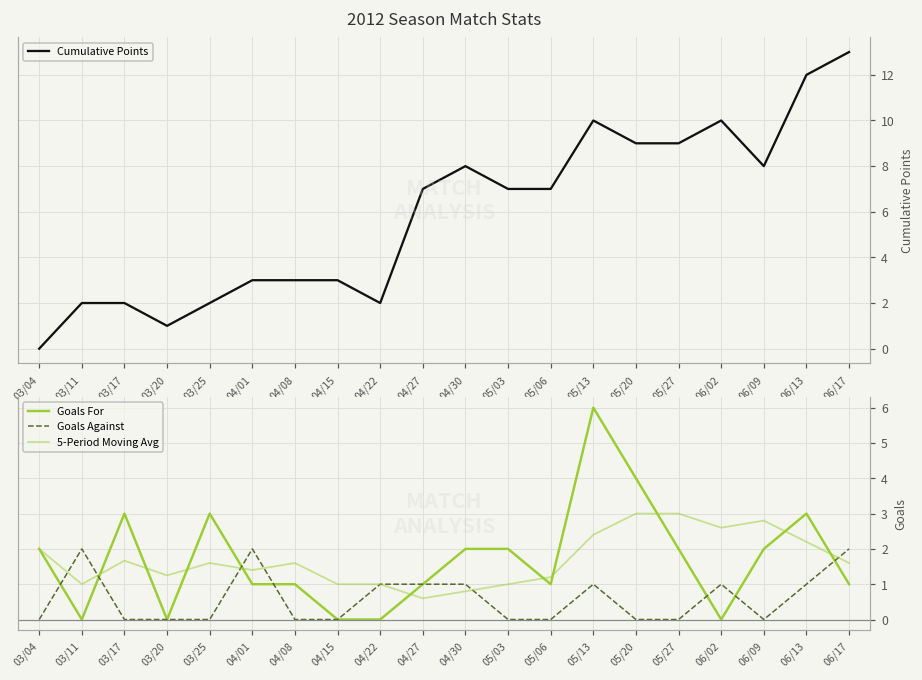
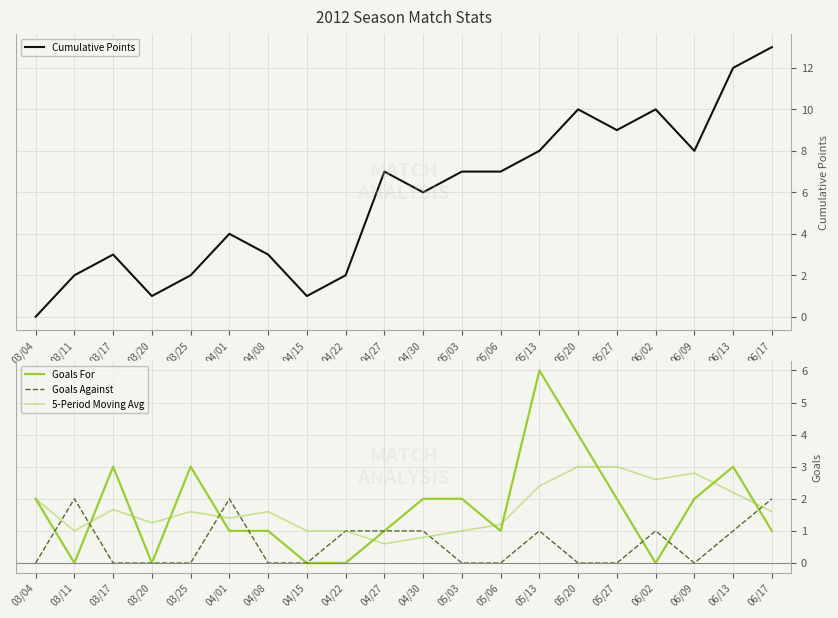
  {
    "2012 Season Match Stats": {
      "03/04": 0,
      "03/11": 2,
-     "03/17": 2,
+     "03/17": 3,
      "03/20": 1,
      "03/25": 2,
-     "04/01": 3,
+     "04/01": 4,
      "04/08": 3,
-     "04/15": 3,
+     "04/15": 1,
      "04/22": 2,
      "04/27": 7,
-     "04/30": 8,
+     "04/30": 6,
      "05/03": 7,
      "05/06": 7,
-     "05/13": 10,
-     "05/20": 9,
+     "05/13": 8,
+     "05/20": 10,
      "05/27": 9,
      "06/02": 10,
      "06/09": 8,
      "06/13": 12,
      "06/17": 13
    }
  }
